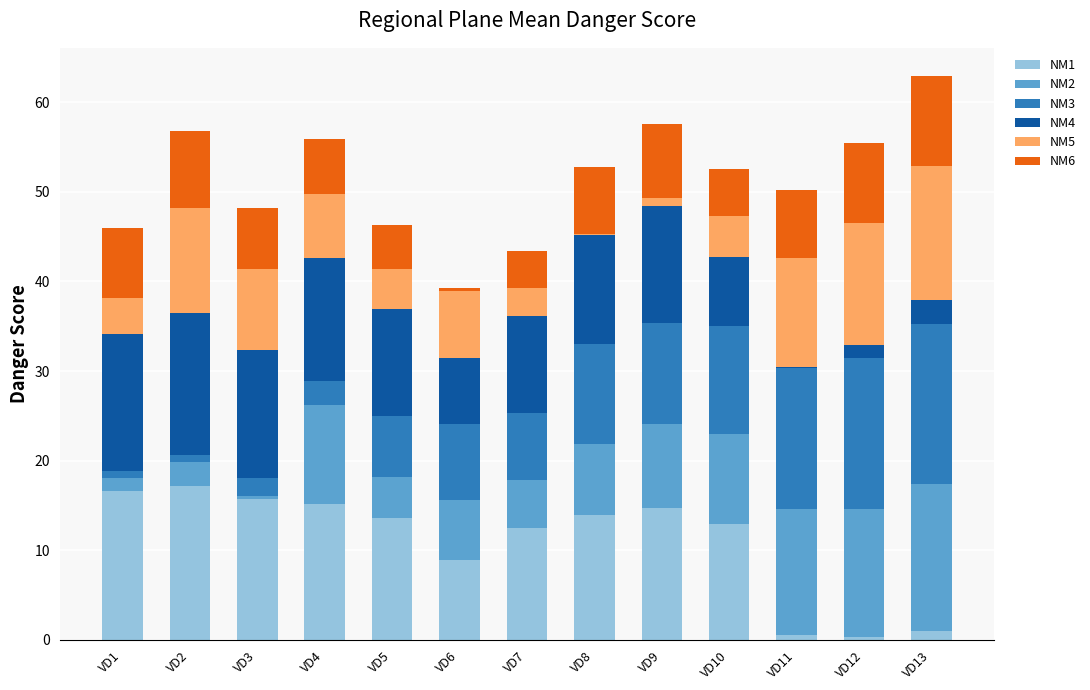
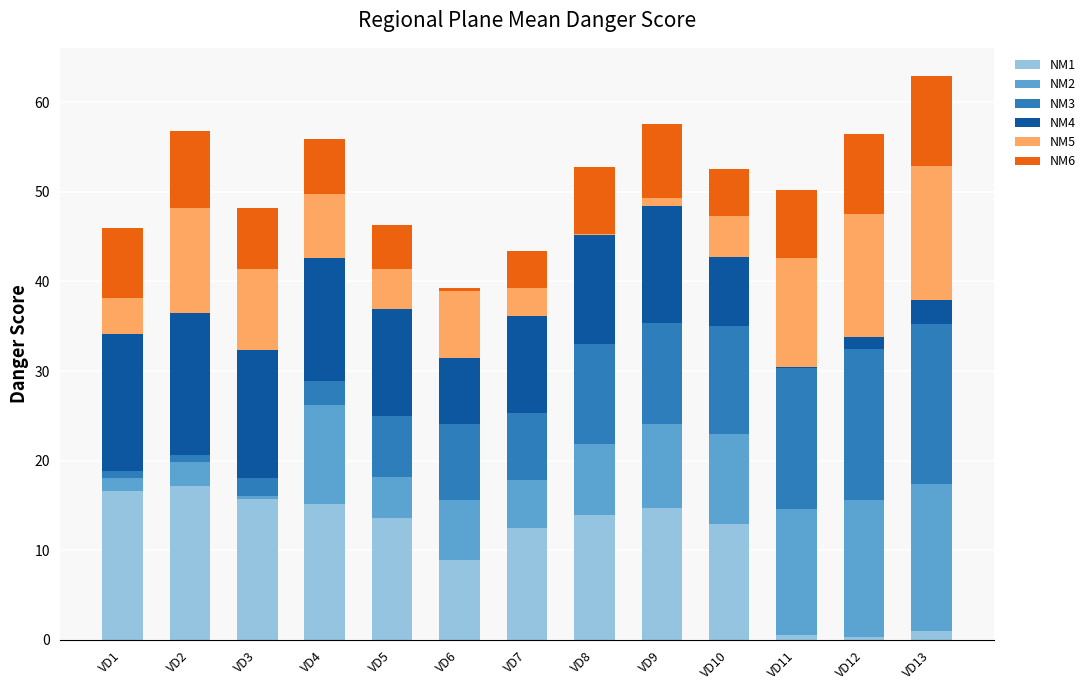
  {
    "NM1": {
      "VD1": 17,
      "VD2": 17,
      "VD3": 16,
      "VD4": 15,
      "VD5": 14,
      "VD6": 9,
      "VD7": 13,
      "VD8": 14,
      "VD9": 15,
      "VD10": 13,
      "VD11": 1,
      "VD12": 0,
      "VD13": 1
    },
    "NM2": {
      "VD1": 1,
      "VD2": 3,
      "VD4": 11,
      "VD5": 5,
      "VD6": 7,
      "VD7": 5,
      "VD8": 8,
      "VD9": 9,
      "VD10": 10,
      "VD11": 14,
-     "VD12": 14,
+     "VD12": 15,
      "VD13": 16
    },
    "NM5": {
      "VD1": 4,
      "VD2": 12,
      "VD3": 9,
      "VD4": 7,
      "VD5": 4,
      "VD6": 7,
      "VD7": 3,
      "VD9": 1,
      "VD10": 5,
      "VD11": 12,
      "VD12": 14,
      "VD13": 15
    },
    "NM6": {
      "VD1": 8,
      "VD2": 9,
      "VD3": 7,
      "VD4": 6,
      "VD5": 5,
      "VD7": 4,
      "VD8": 8,
      "VD9": 8,
      "VD10": 5,
      "VD11": 8,
      "VD12": 9,
      "VD13": 10
    }
  }
